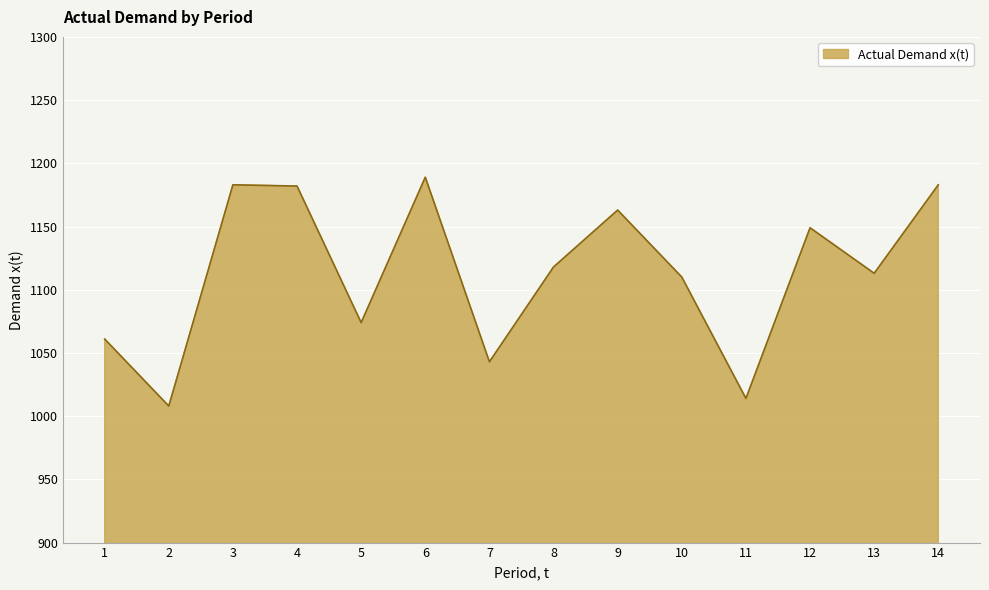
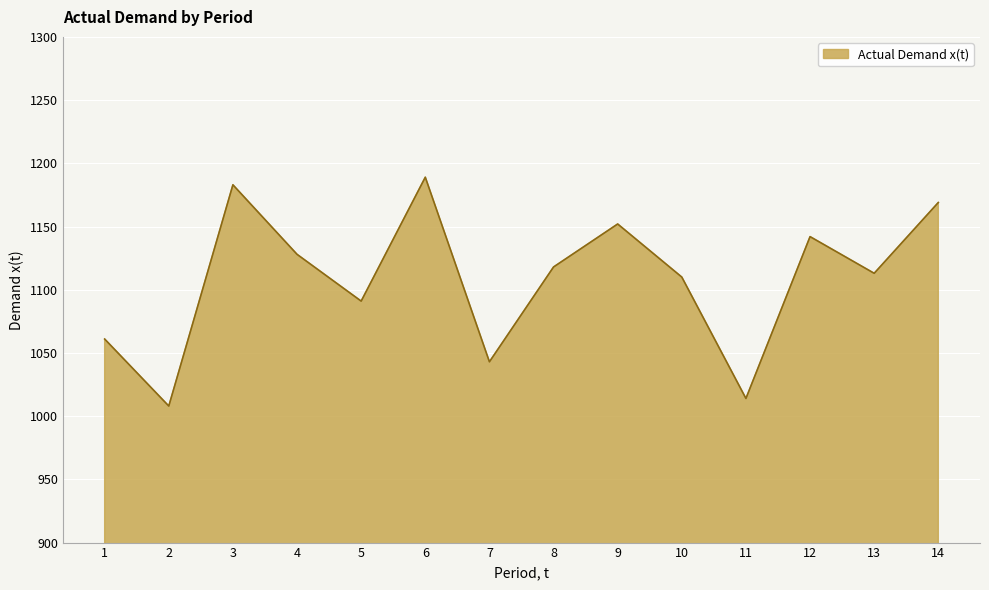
  {
    "1": 1061,
    "2": 1008,
    "3": 1183,
-   "4": 1182,
-   "5": 1074,
+   "4": 1128,
+   "5": 1091,
    "6": 1189,
    "7": 1043,
    "8": 1118,
-   "9": 1163,
+   "9": 1152,
    "10": 1110,
    "11": 1014,
-   "12": 1149,
+   "12": 1142,
    "13": 1113,
-   "14": 1183
+   "14": 1169
  }
